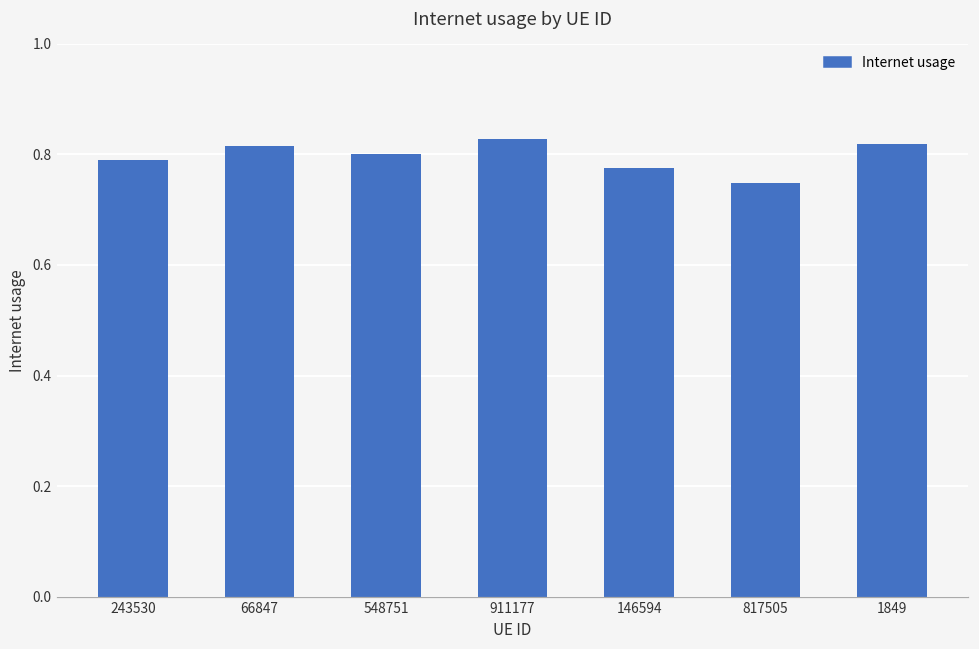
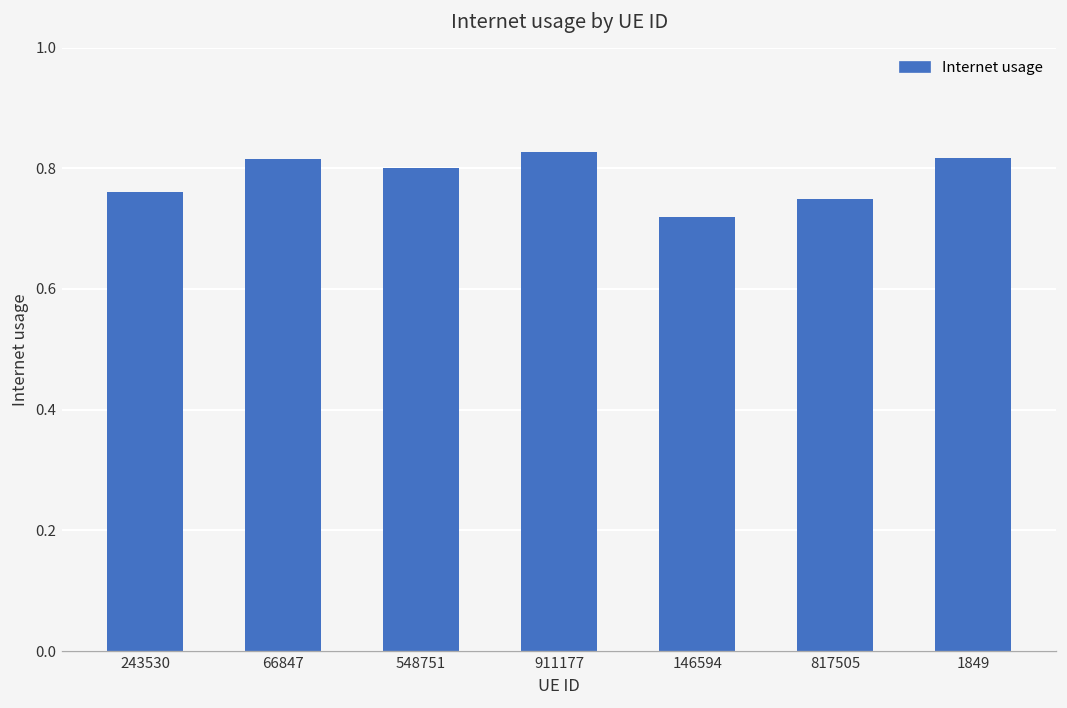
  {
-   "243530": 0.79,
+   "243530": 0.76,
    "66847": 0.82,
    "548751": 0.80,
    "911177": 0.83,
-   "146594": 0.77,
+   "146594": 0.72,
    "817505": 0.75,
    "1849": 0.82
  }
